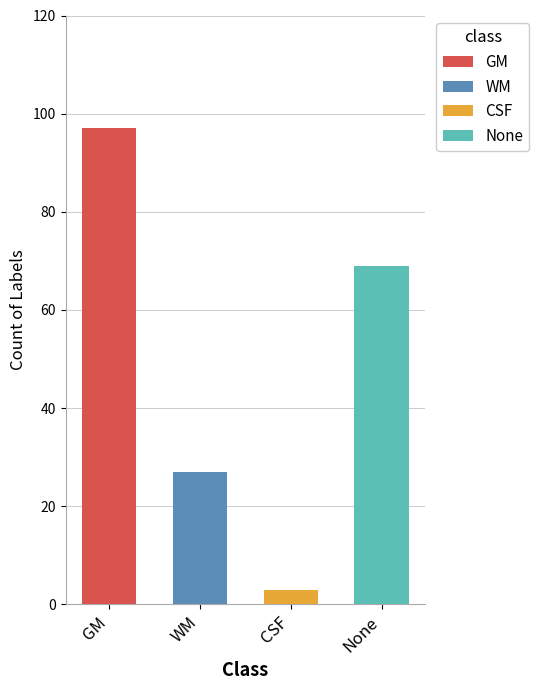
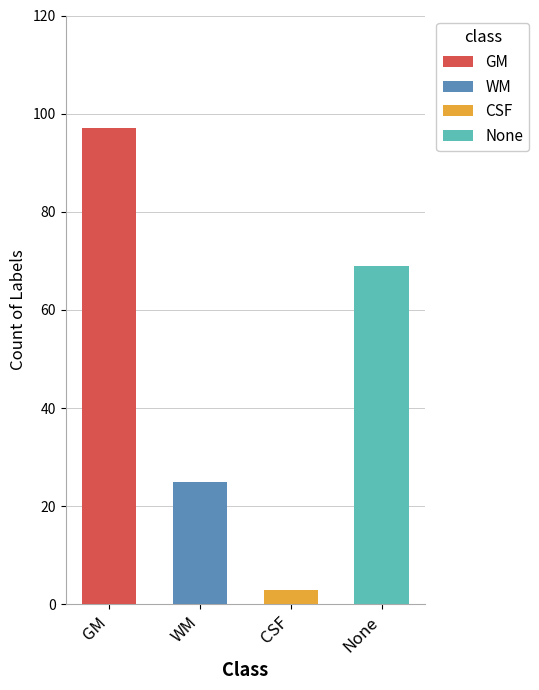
  {
    "GM": 97,
-   "WM": 27,
+   "WM": 25,
    "CSF": 3,
    "None": 69
  }
